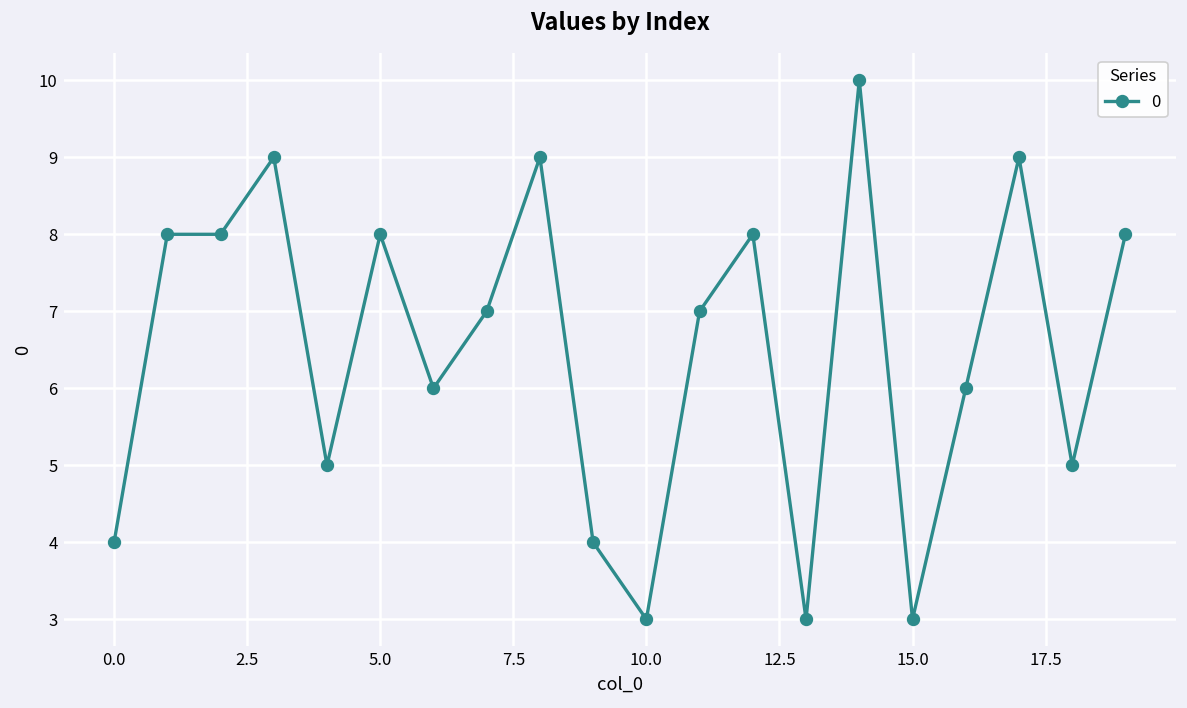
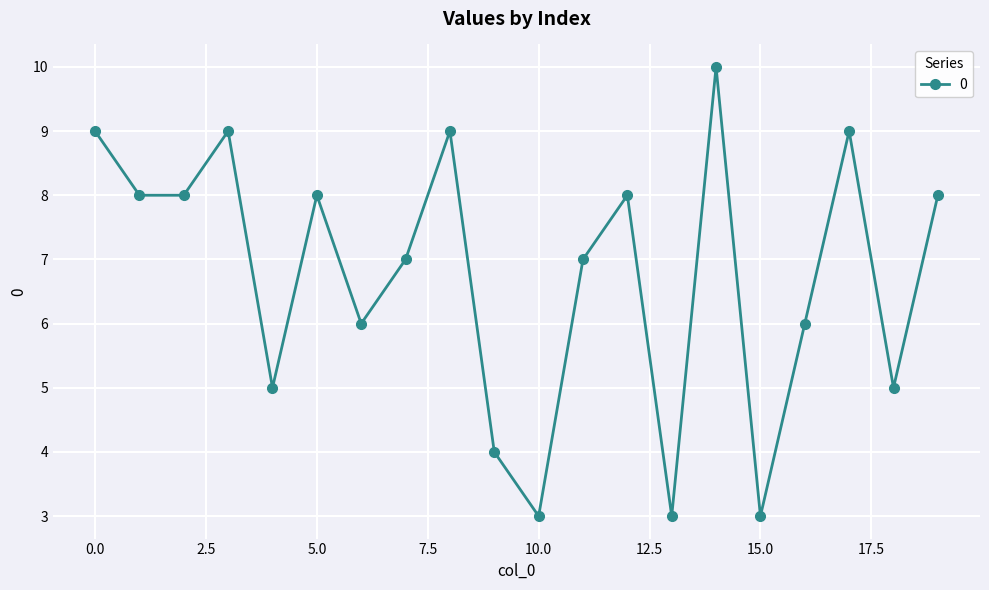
  {
-   "0.0": 4,
+   "0.0": 9,
    "5.0": 8,
    "10.0": 3,
    "15.0": 3
  }
